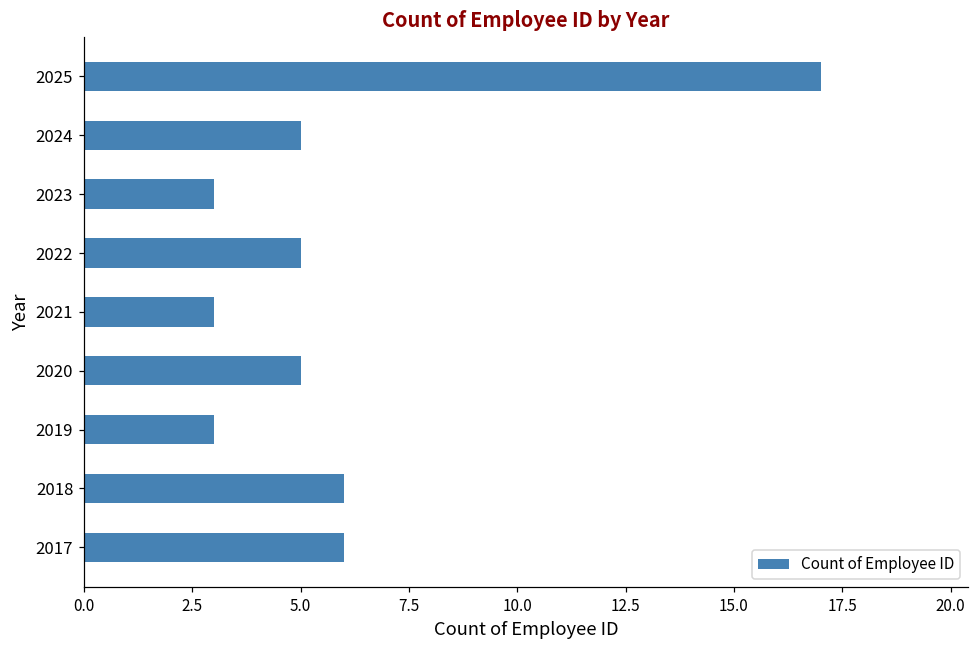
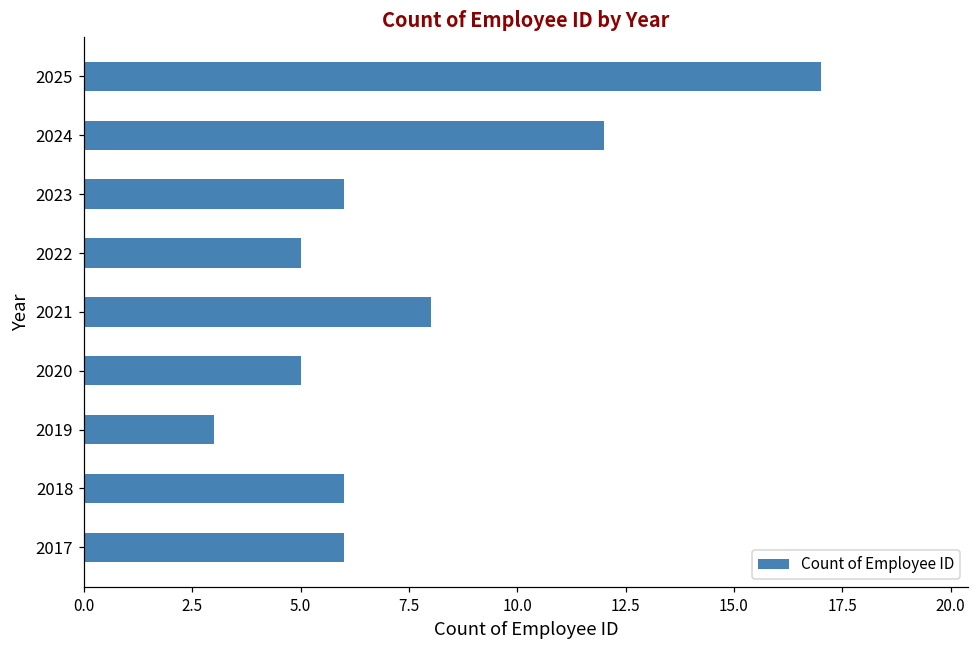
  {
    "2025": 17,
-   "2024": 5,
-   "2023": 3,
+   "2024": 12,
+   "2023": 6,
    "2022": 5,
-   "2021": 3,
+   "2021": 8,
    "2020": 5,
    "2019": 3,
    "2018": 6,
    "2017": 6
  }
